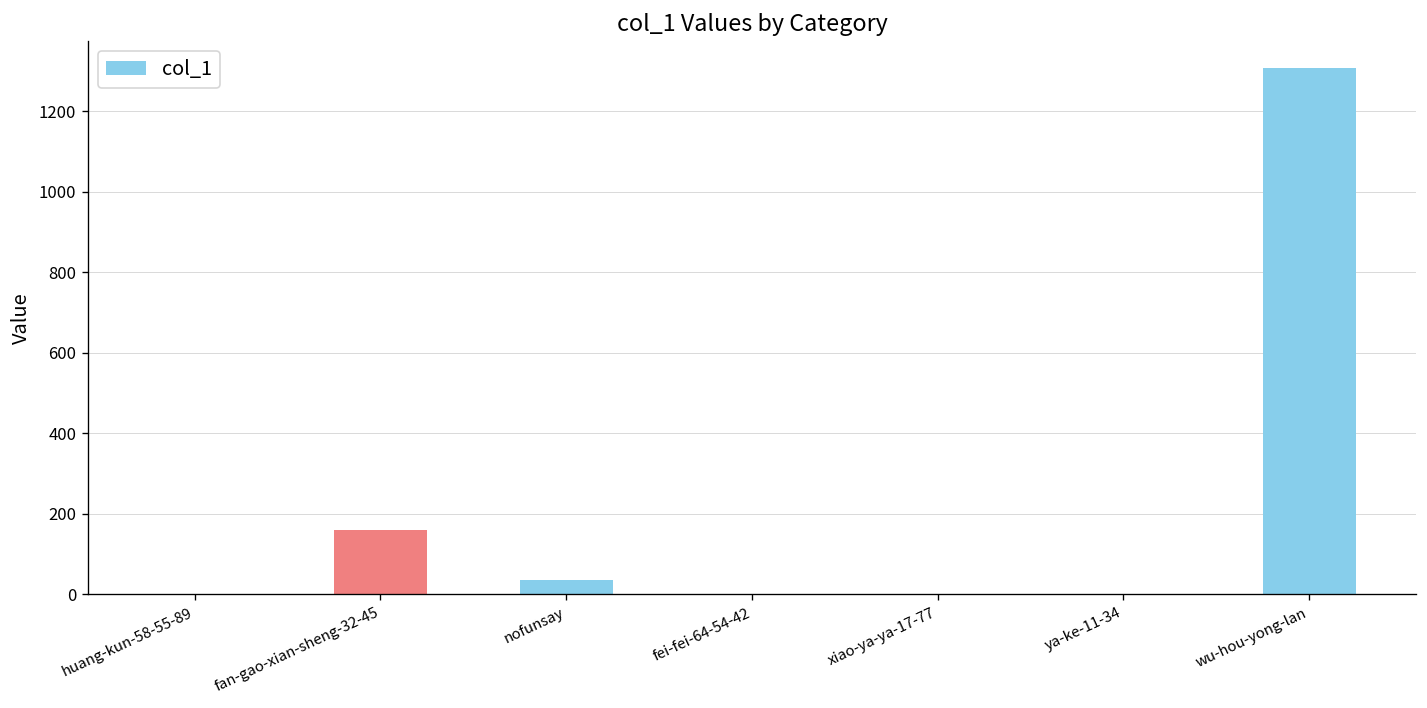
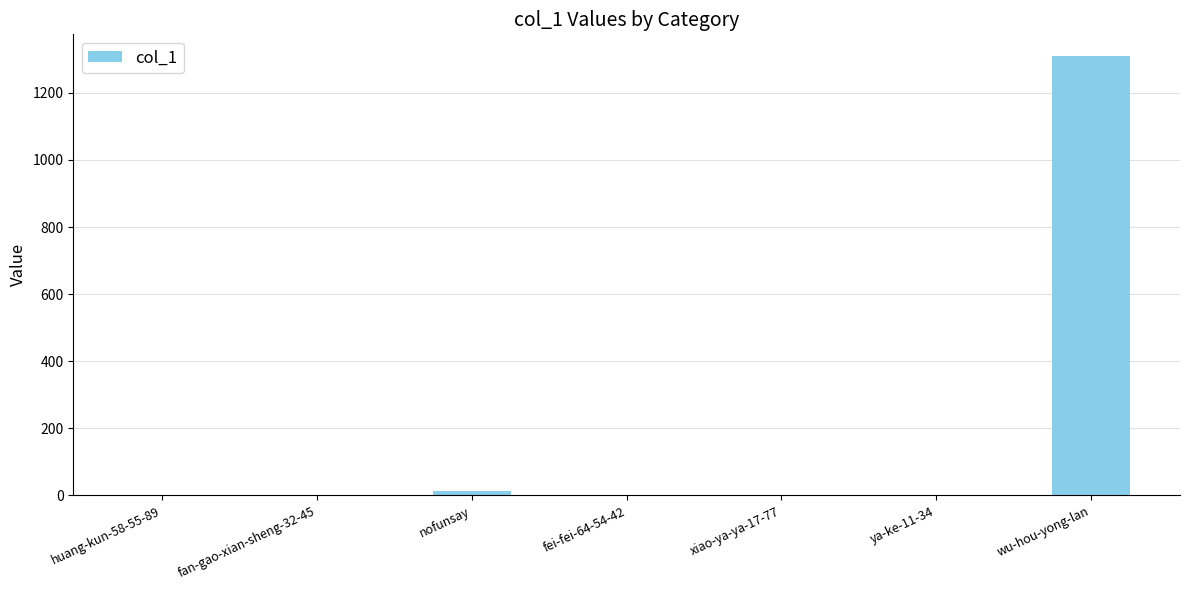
  {
    "huang-kun-58-55-89": 0,
-   "fan-gao-xian-sheng-32-45": 160,
-   "nofunsay": 40,
+   "fan-gao-xian-sheng-32-45": 0,
+   "nofunsay": 10,
    "fei-fei-64-54-42": 0,
    "xiao-ya-ya-17-77": 0,
    "ya-ke-11-34": 0,
    "wu-hou-yong-lan": 1310
  }
